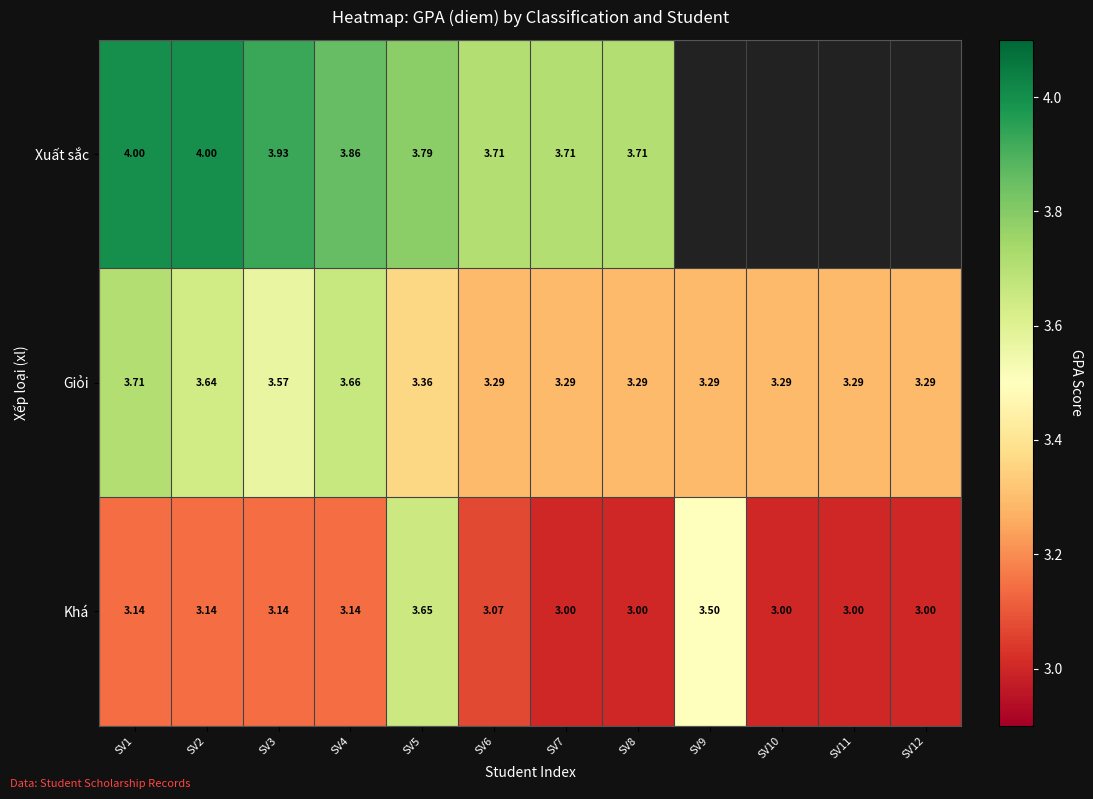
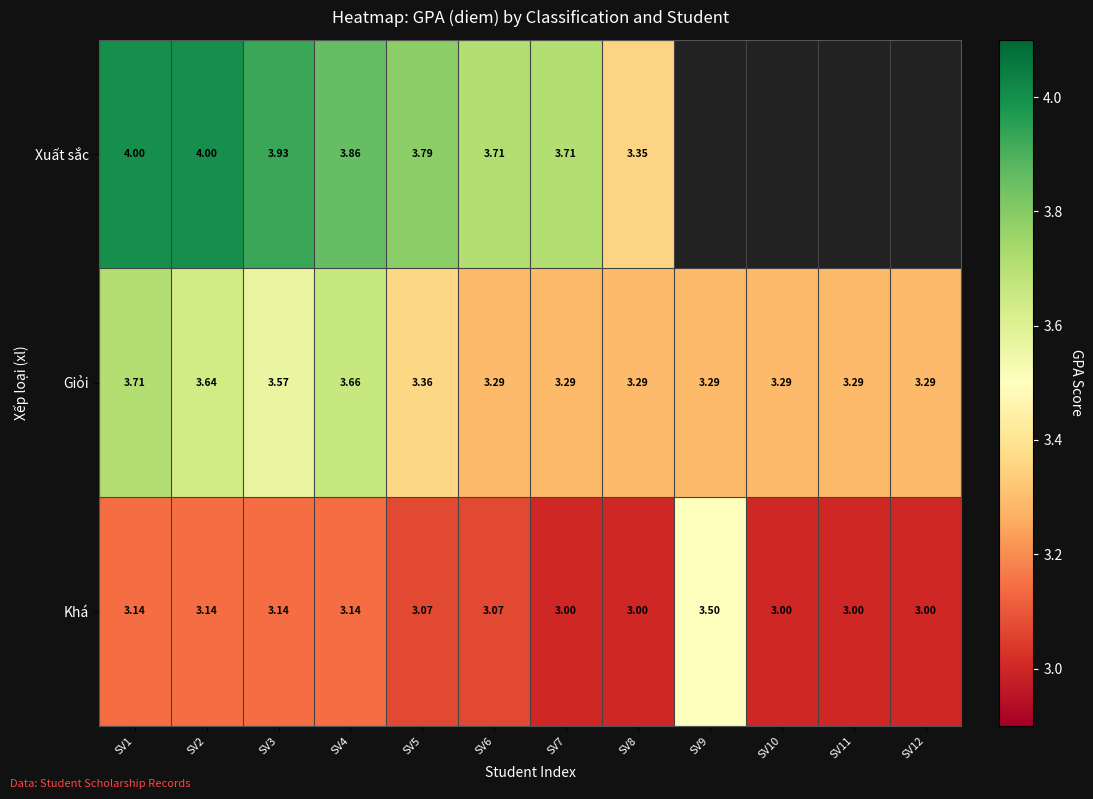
  {
    "Xuất sắc": {
      "SV1": 4.00,
      "SV2": 4.00,
      "SV3": 3.93,
      "SV4": 3.86,
      "SV5": 3.79,
      "SV6": 3.71,
      "SV7": 3.71,
-     "SV8": 3.71
+     "SV8": 3.35
    },
    "Giỏi": {
      "SV1": 3.71,
      "SV2": 3.64,
      "SV3": 3.57,
      "SV4": 3.66,
      "SV5": 3.36,
      "SV6": 3.29,
      "SV7": 3.29,
      "SV8": 3.29,
      "SV9": 3.29,
      "SV10": 3.29,
      "SV11": 3.29,
      "SV12": 3.29
    },
    "Khá": {
      "SV1": 3.14,
      "SV2": 3.14,
      "SV3": 3.14,
      "SV4": 3.14,
-     "SV5": 3.65,
+     "SV5": 3.07,
      "SV6": 3.07,
      "SV7": 3.00,
      "SV8": 3.00,
      "SV9": 3.50,
      "SV10": 3.00,
      "SV11": 3.00,
      "SV12": 3.00
    }
  }
